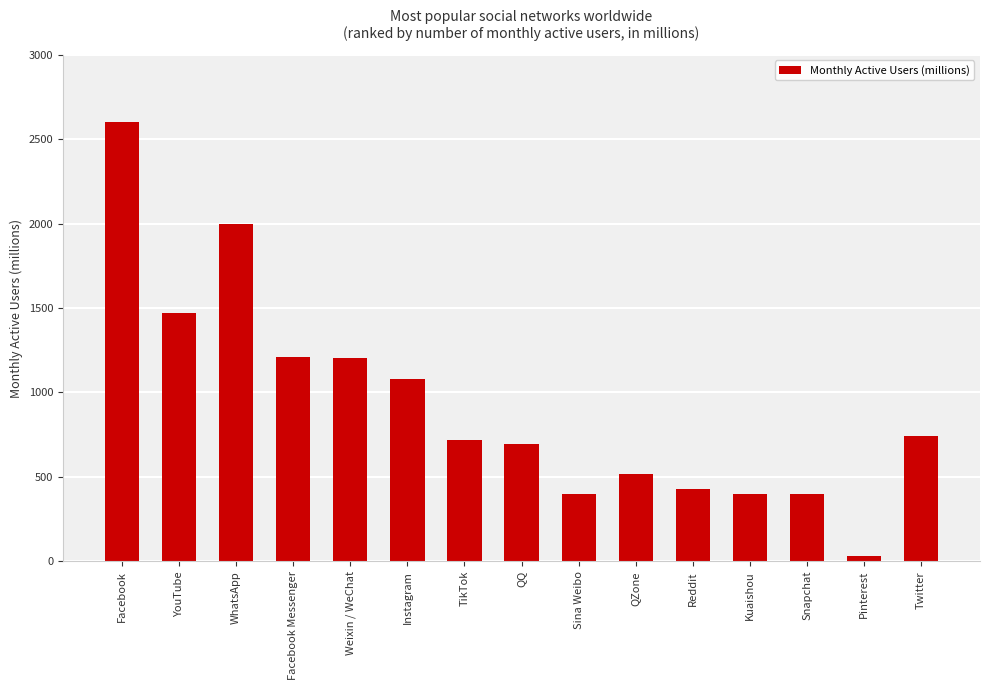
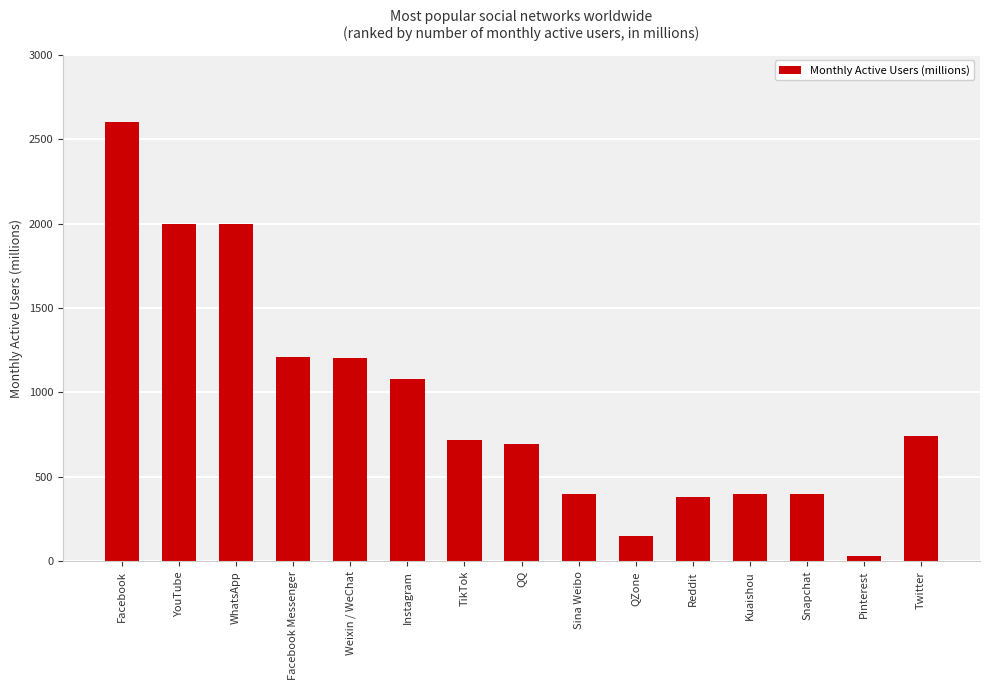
  {
    "Facebook": 2600,
-   "YouTube": 1470,
+   "YouTube": 2000,
    "WhatsApp": 2000,
    "Facebook Messenger": 1210,
    "Weixin / WeChat": 1200,
    "Instagram": 1080,
    "TikTok": 720,
    "QQ": 690,
    "Sina Weibo": 400,
-   "QZone": 520,
-   "Reddit": 430,
+   "QZone": 150,
+   "Reddit": 380,
    "Kuaishou": 400,
    "Snapchat": 400,
    "Pinterest": 30,
    "Twitter": 740
  }
